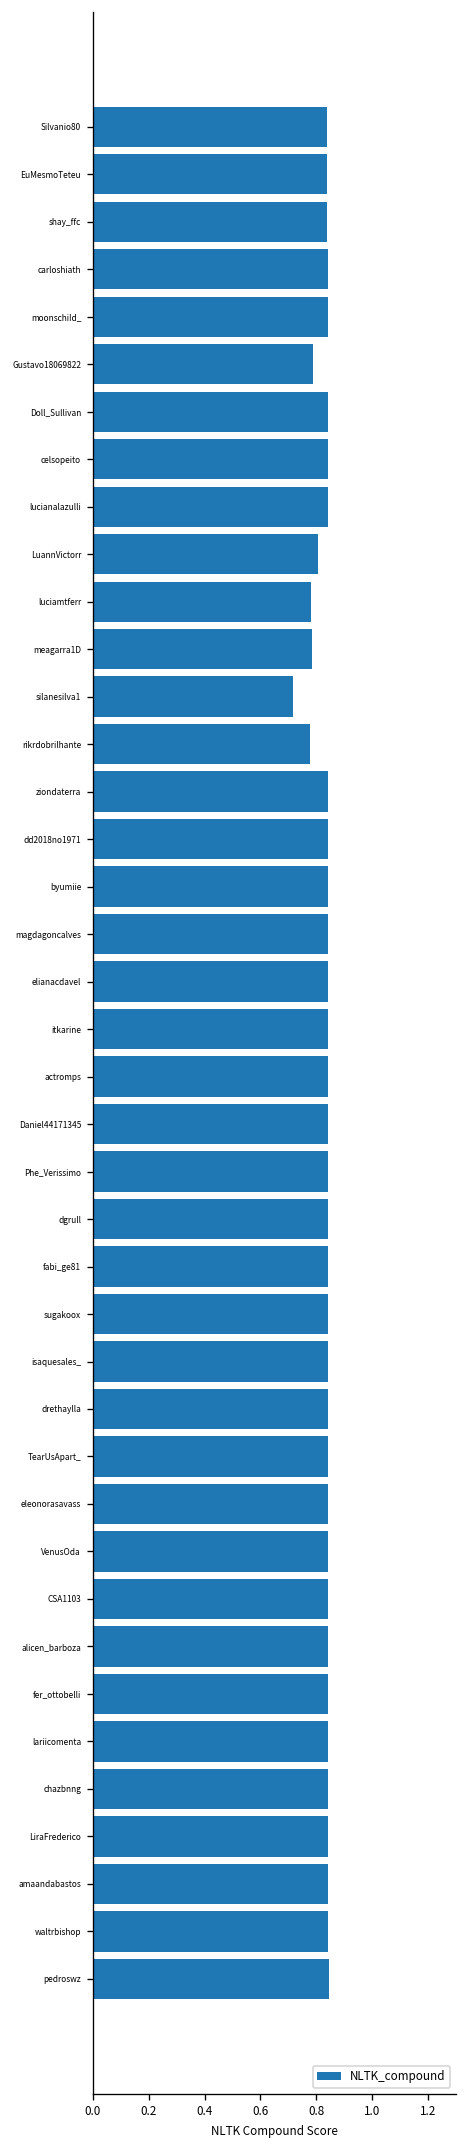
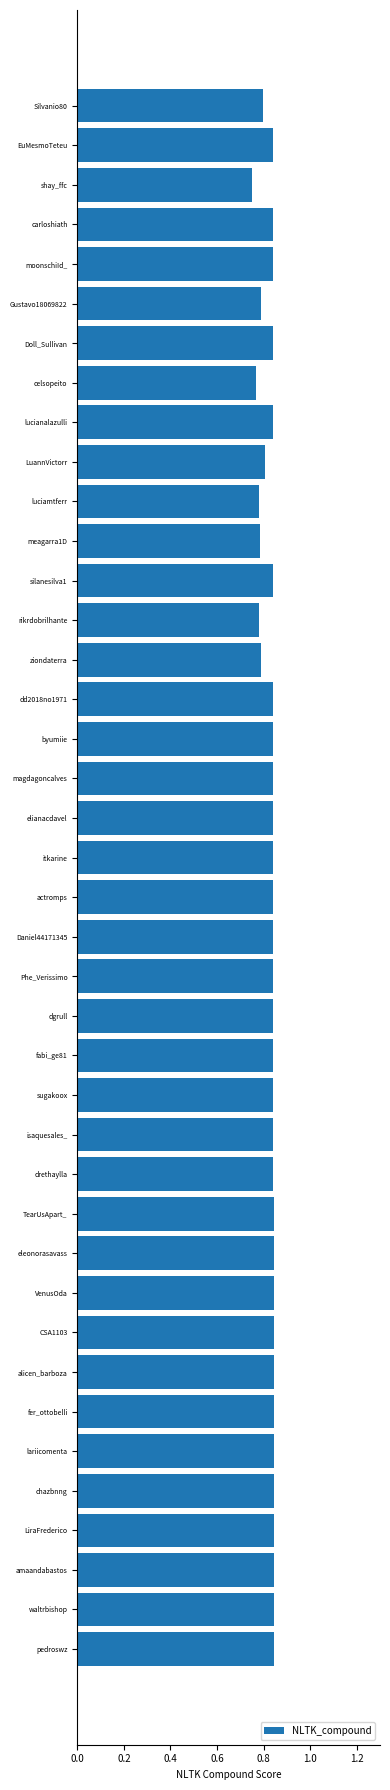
  {
-   "Silvanio80": 0.84,
+   "Silvanio80": 0.80,
    "EuMesmoTeteu": 0.84,
-   "shay_ffc": 0.84,
+   "shay_ffc": 0.75,
    "carloshiath": 0.84,
    "moonschiId_": 0.84,
    "Gustavo18069822": 0.79,
    "Doll_Sullivan": 0.84,
-   "celsopeito": 0.84,
+   "celsopeito": 0.77,
    "lucianalazulli": 0.84,
    "LuannVictorr": 0.81,
    "luciamtferr": 0.78,
    "meagarra1D": 0.79,
-   "silanesilva1": 0.72,
+   "silanesilva1": 0.84,
    "rikrdobrilhante": 0.78,
-   "ziondaterra": 0.84,
+   "ziondaterra": 0.79,
    "dd2018no1971": 0.84,
    "byumiie": 0.84,
    "magdagoncalves": 0.84,
    "elianacdavel": 0.84,
    "itkarine": 0.84,
    "actromps": 0.84,
    "Daniel44171345": 0.84,
    "Phe_Verissimo": 0.84,
    "dgrull": 0.84,
    "fabi_ge81": 0.84,
    "sugakoox": 0.84,
    "isaquesales_": 0.84,
    "drethaylla": 0.84,
    "TearUsApart_": 0.84,
    "eleonorasavass": 0.84,
    "VenusOda": 0.84,
    "CSA1103": 0.84,
    "alicen_barboza": 0.84,
    "fer_ottobelli": 0.84,
    "lariicomenta": 0.84,
    "chazbnng": 0.84,
    "LiraFrederico": 0.84,
    "amaandabastos": 0.84,
    "waltrbishop": 0.84,
    "pedroswz": 0.84
  }
